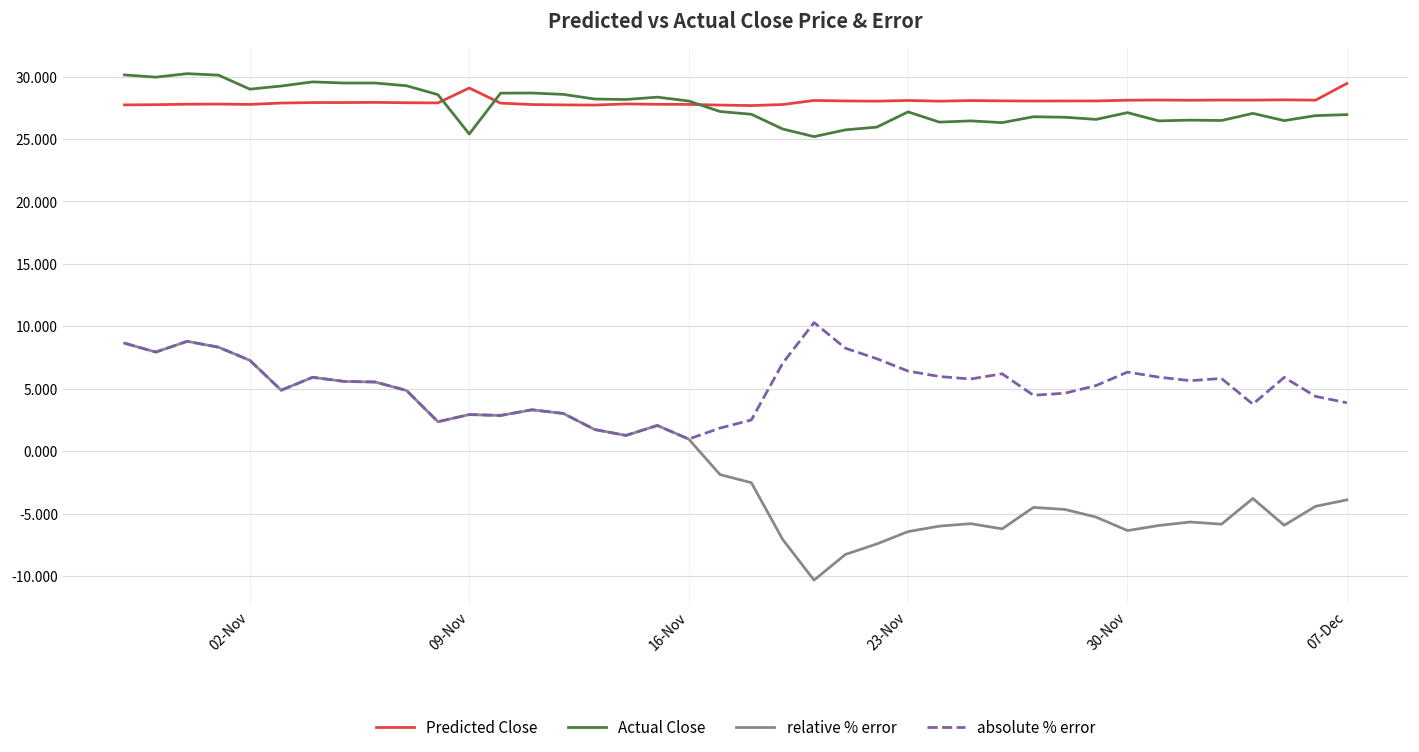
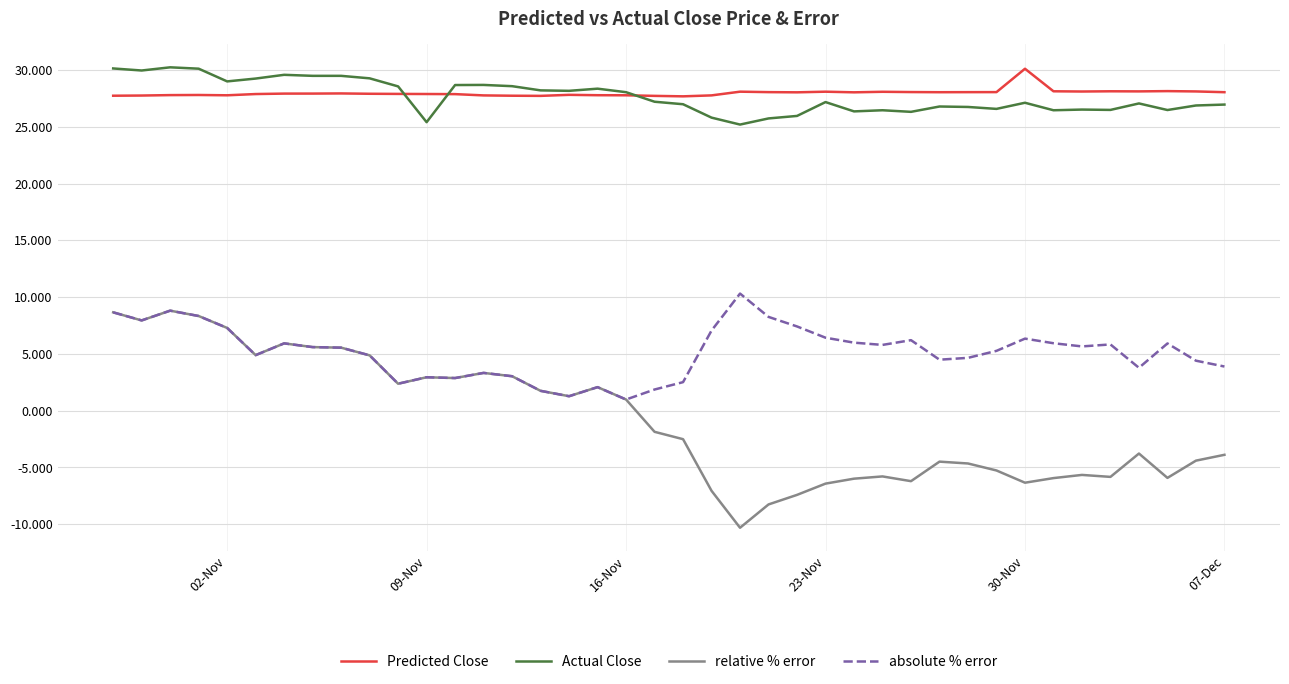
  {
    "Predicted Close": {
      "02-Nov": 27.8,
-     "09-Nov": 29.1,
+     "09-Nov": 27.9,
      "16-Nov": 27.8,
      "23-Nov": 28.1,
-     "30-Nov": 28.1,
-     "07-Dec": 29.4
+     "30-Nov": 30.1,
+     "07-Dec": 28.0
    },
    "Actual Close": {
      "02-Nov": 29.0,
      "09-Nov": 25.4,
      "16-Nov": 28.0,
      "23-Nov": 27.2,
      "30-Nov": 27.1,
      "07-Dec": 27.0
    }
  }
